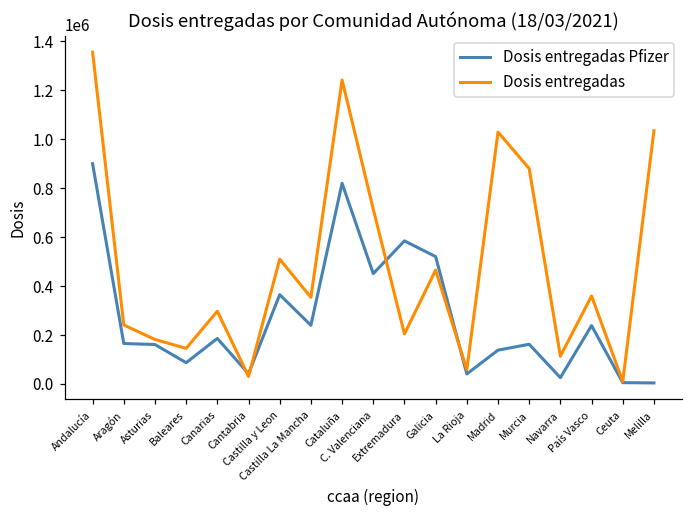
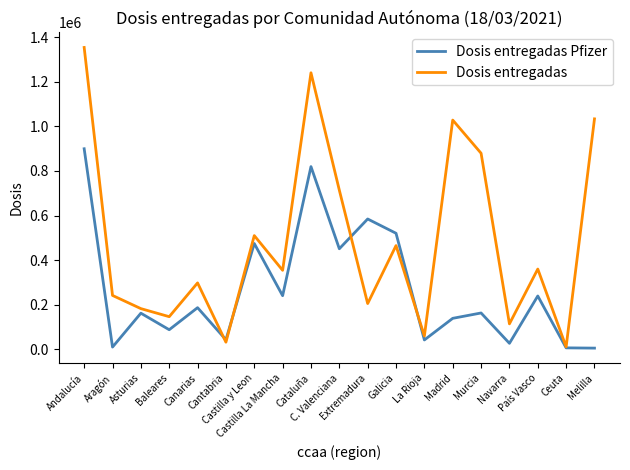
  {
    "Dosis entregadas Pfizer": {
      "Andalucía": 900000,
-     "Aragón": 170000,
+     "Aragón": 10000,
      "Asturias": 160000,
      "Baleares": 90000,
      "Canarias": 190000,
-     "Castilla y Leon": 360000,
+     "Castilla y Leon": 470000,
      "Castilla La Mancha": 240000,
      "Cataluña": 820000,
      "C. Valenciana": 450000,
      "Extremadura": 580000,
      "Galicia": 520000,
      "La Rioja": 40000,
      "Madrid": 140000,
      "Murcia": 160000,
      "Navarra": 30000,
      "País Vasco": 240000,
      "Melilla": 0
    },
    "Dosis entregadas": {
      "Andalucía": 1350000,
      "Aragón": 240000,
      "Asturias": 180000,
      "Baleares": 150000,
      "Canarias": 300000,
      "Castilla y Leon": 510000,
      "Castilla La Mancha": 350000,
      "Cataluña": 1240000,
      "C. Valenciana": 710000,
      "Extremadura": 200000,
      "Galicia": 460000,
      "La Rioja": 60000,
      "Madrid": 1030000,
      "Murcia": 880000,
      "Navarra": 110000,
      "País Vasco": 360000,
      "Melilla": 1030000
    }
  }
